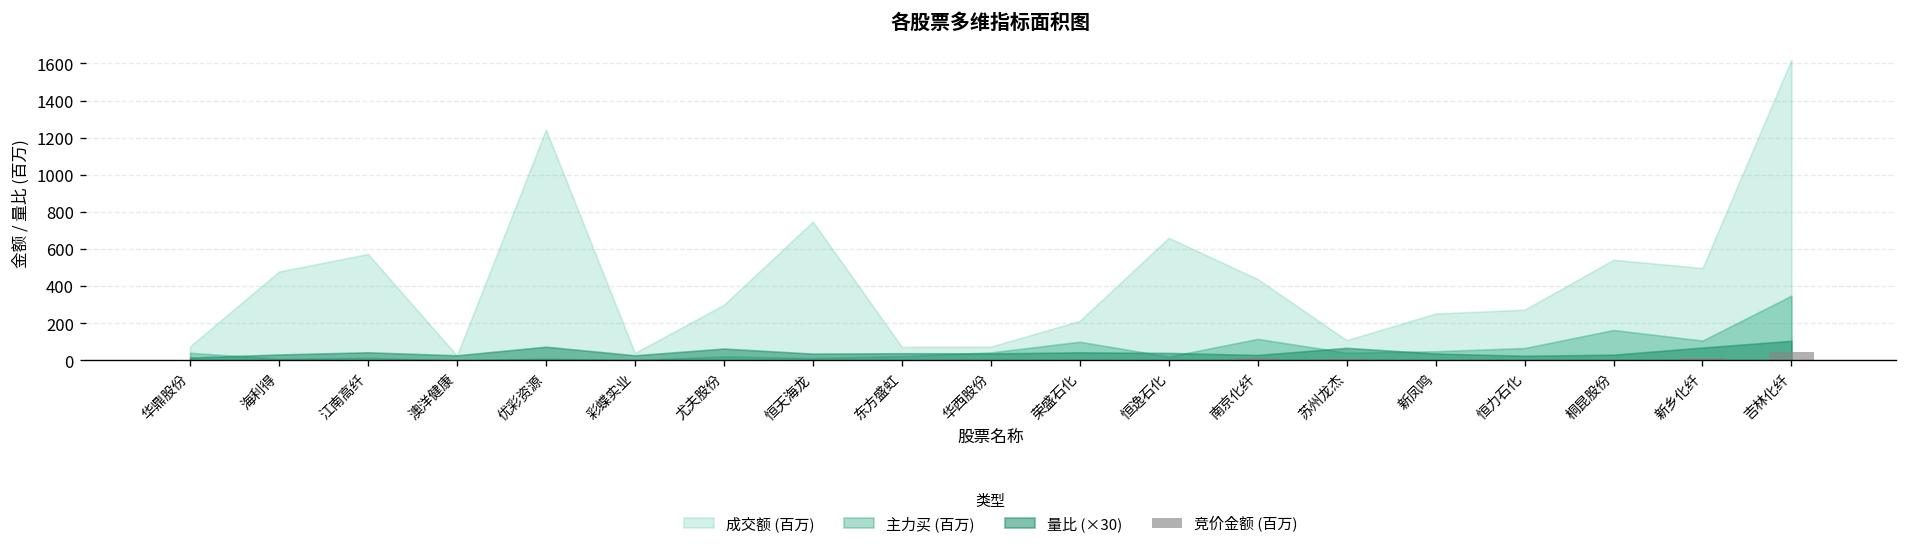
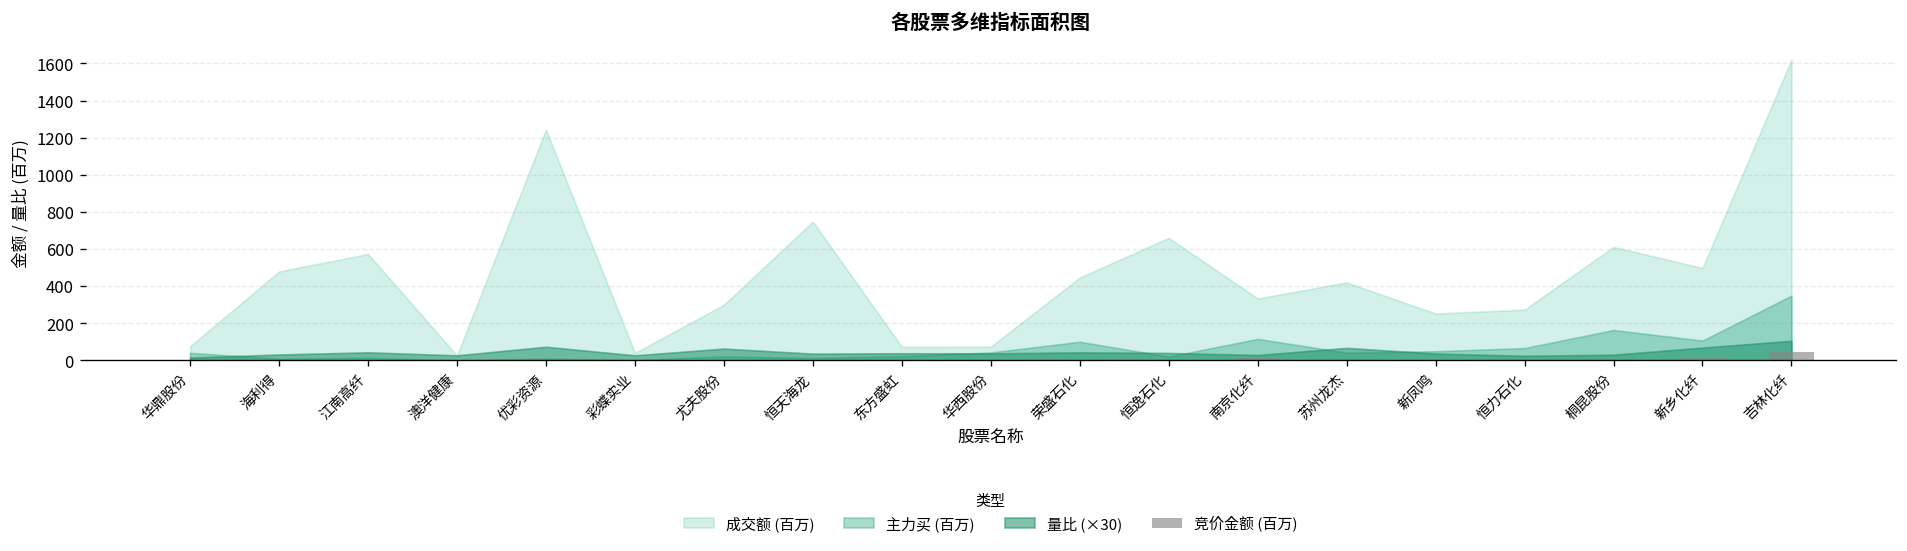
  {
    "成交额 (百万)": {
      "华鼎股份": 80,
      "海利得": 480,
      "江南高纤": 570,
      "优彩资源": 1240,
      "尤夫股份": 300,
      "恒天海龙": 750,
      "东方盛虹": 70,
      "华西股份": 70,
-     "荣盛石化": 210,
+     "荣盛石化": 450,
      "恒逸石化": 660,
-     "南京化纤": 440,
-     "苏州龙杰": 110,
+     "南京化纤": 330,
+     "苏州龙杰": 420,
      "新凤鸣": 250,
      "恒力石化": 270,
-     "桐昆股份": 540,
+     "桐昆股份": 610,
      "新乡化纤": 500,
      "吉林化纤": 1620
    },
    "竞价金额 (百万)": {
      "吉林化纤": 50
    }
  }
